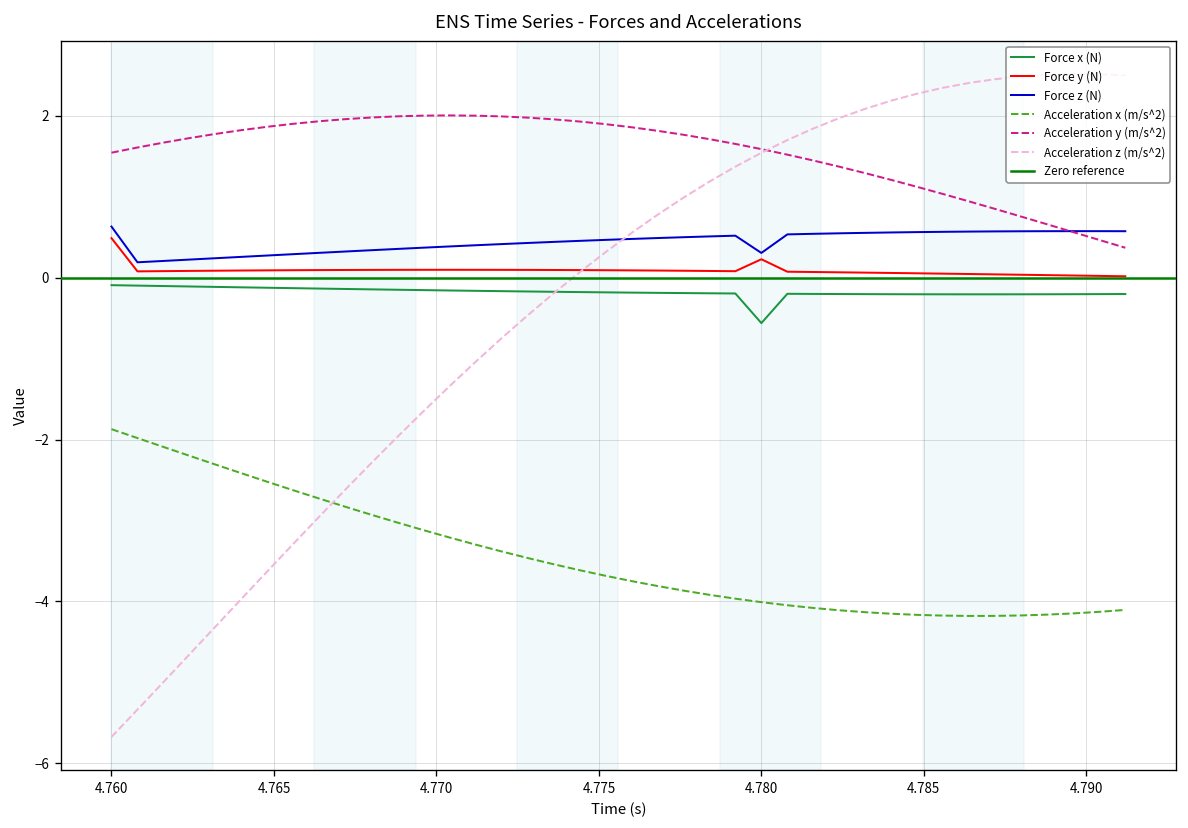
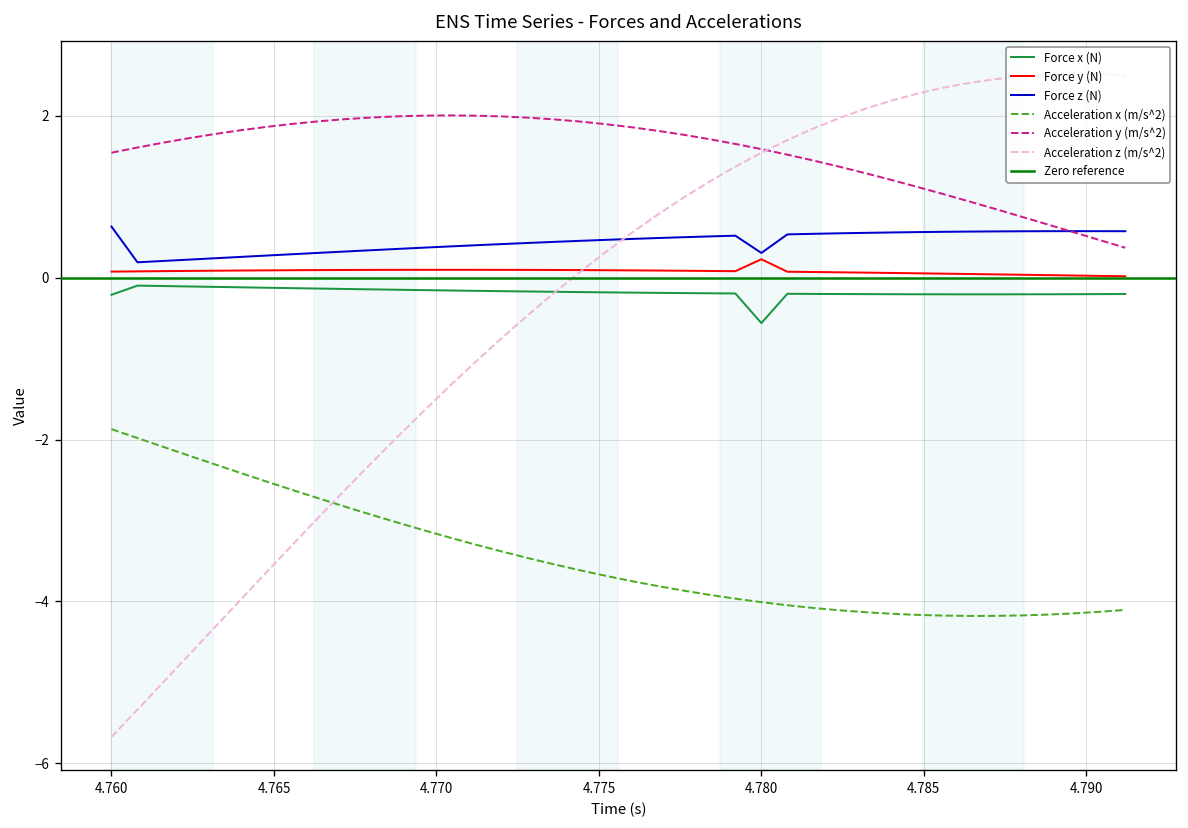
  {
    "Force x (N)": {
-     "4.760": -0.1,
+     "4.760": -0.2,
      "4.780": -0.6
    },
    "Force y (N)": {
-     "4.760": 0.5,
+     "4.760": 0.1,
      "4.780": 0.2
    },
    "Force z (N)": {
      "4.760": 0.6,
      "4.780": 0.3
    },
    "Acceleration x (m/s^2)": {
      "4.760": -1.9,
      "4.780": -4.0
    },
    "Acceleration y (m/s^2)": {
      "4.760": 1.5,
      "4.780": 1.6
    },
    "Acceleration z (m/s^2)": {
      "4.760": -5.7,
      "4.780": 1.5
    }
  }
